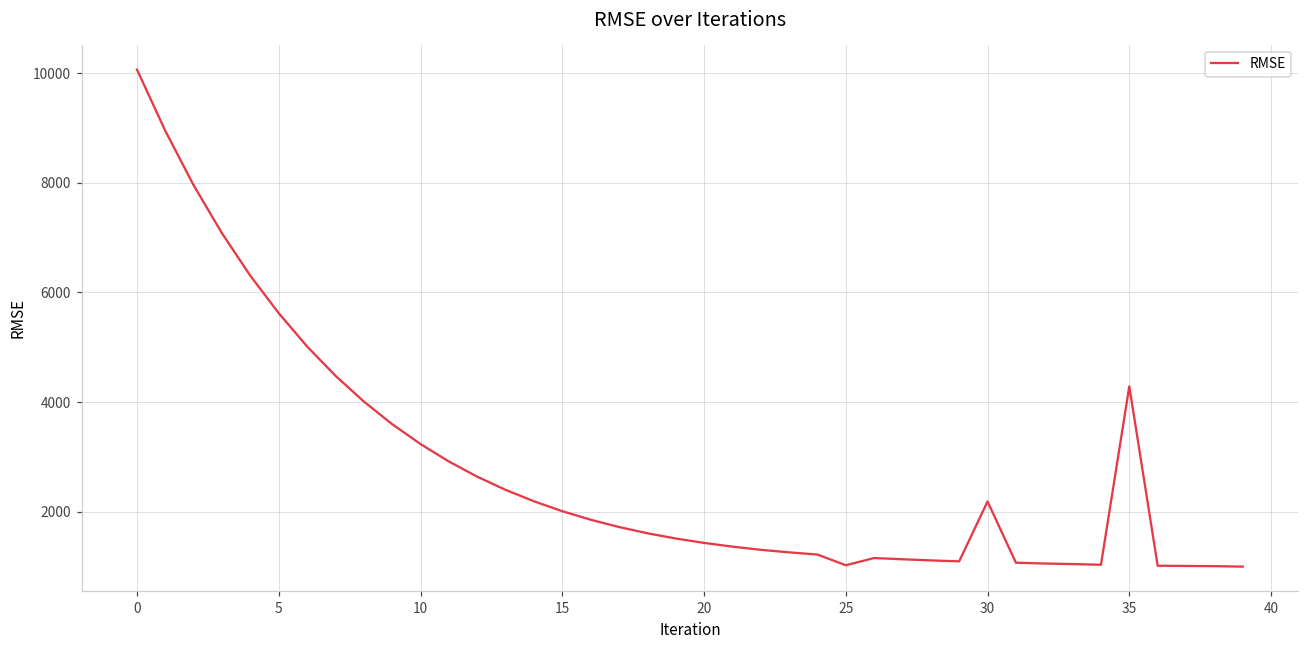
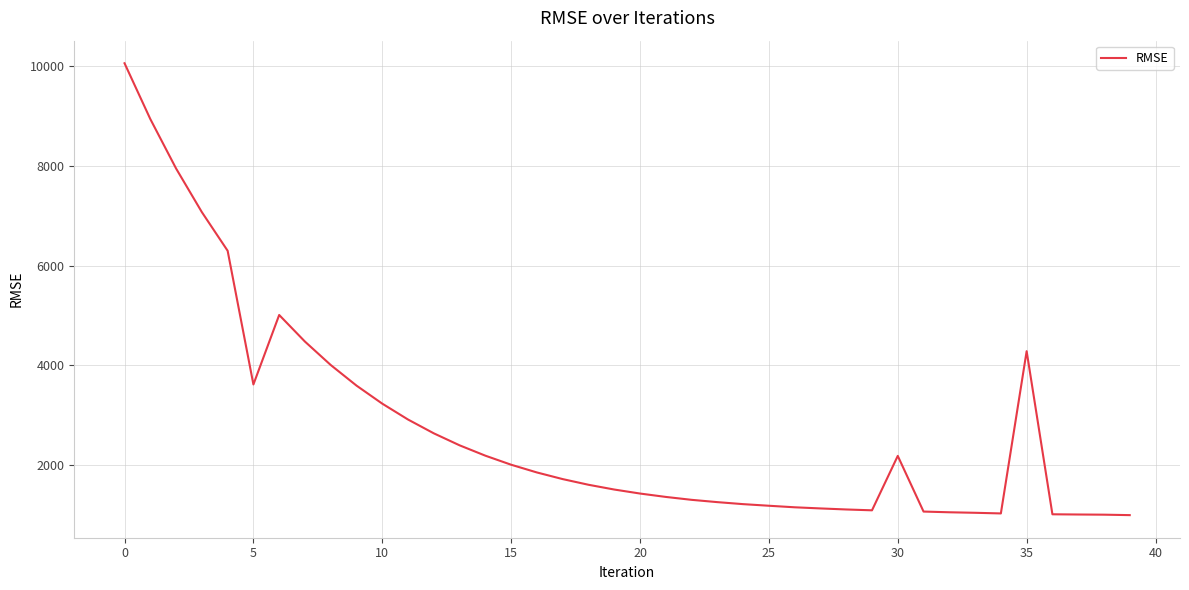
  {
    "0": 10100,
-   "5": 5600,
+   "5": 3600,
    "10": 3200,
    "15": 2000,
    "20": 1400,
-   "25": 1000,
+   "25": 1200,
    "30": 2200,
    "35": 4300
  }
